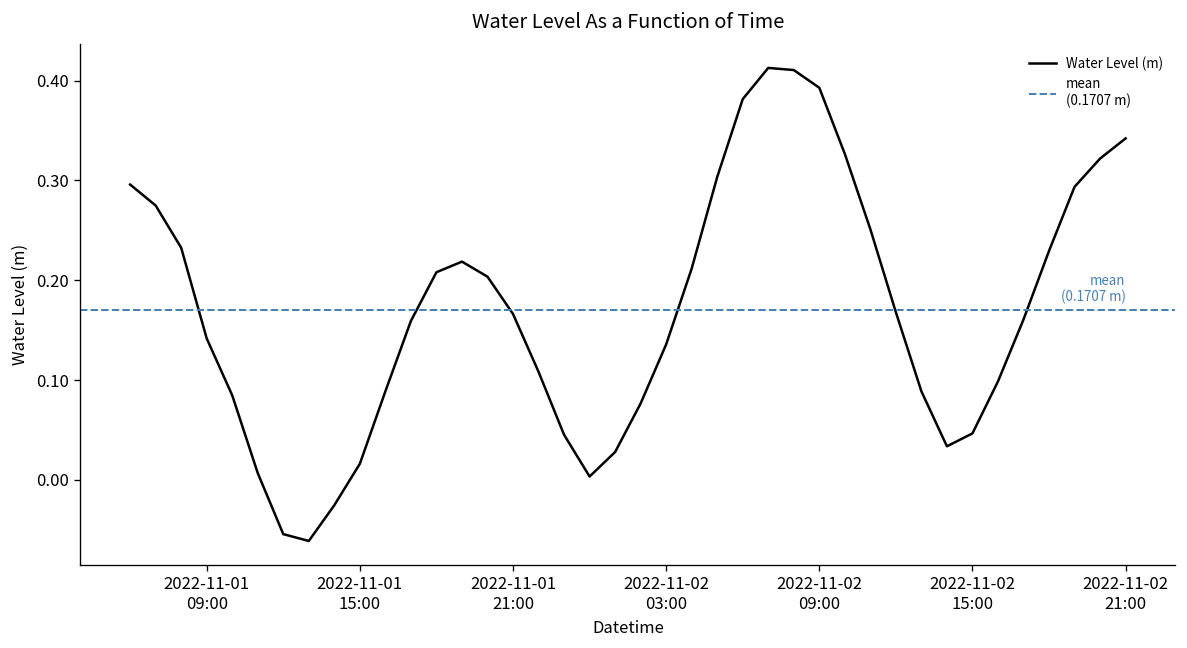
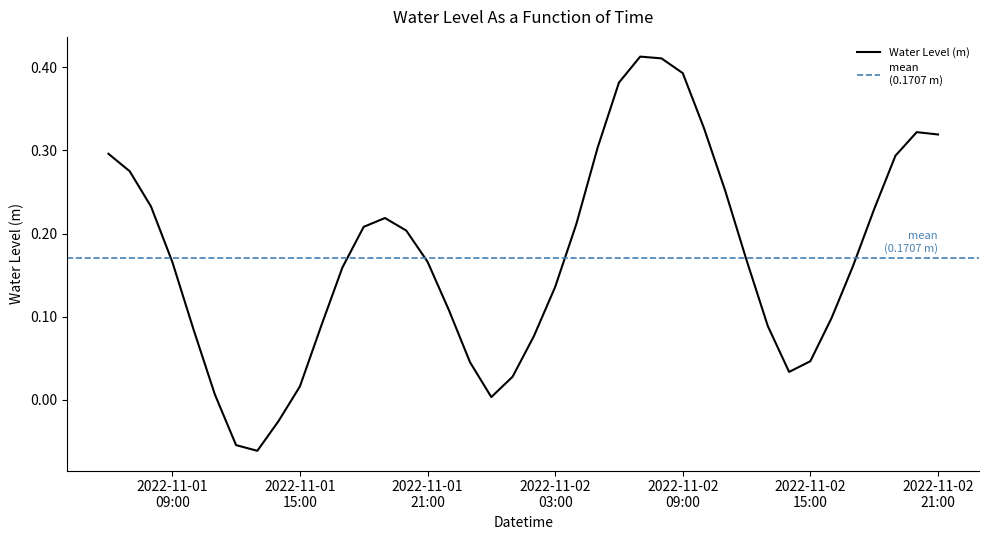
  {
-   "2022-11-01 09:00": 0.14,
+   "2022-11-01 09:00": 0.17,
    "2022-11-01 15:00": 0.02,
    "2022-11-01 21:00": 0.17,
    "2022-11-02 03:00": 0.14,
    "2022-11-02 09:00": 0.39,
    "2022-11-02 15:00": 0.05,
-   "2022-11-02 21:00": 0.34
+   "2022-11-02 21:00": 0.32
  }
